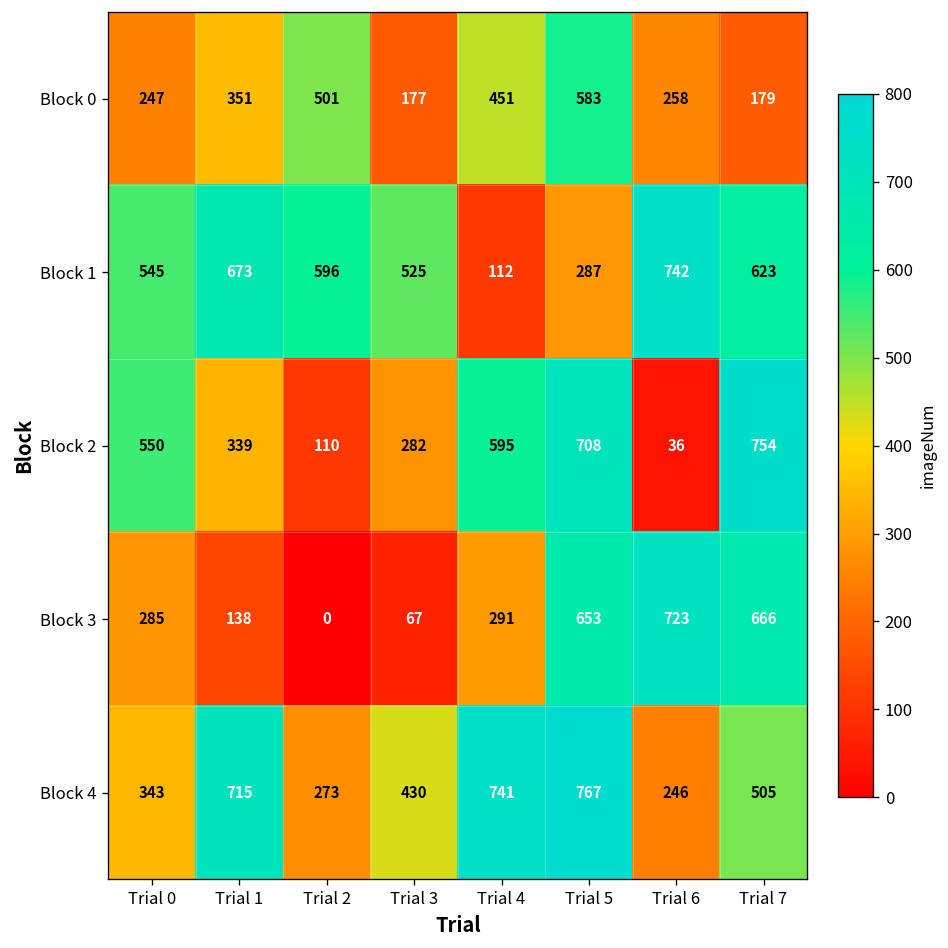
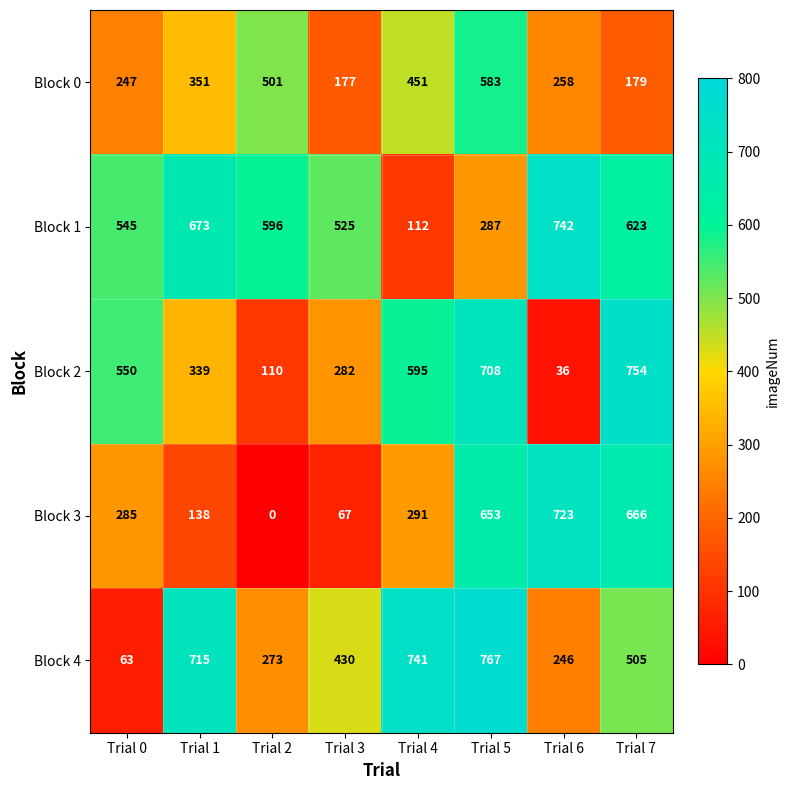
  {
    "Block 0": {
      "Trial 0": 247,
      "Trial 1": 351,
      "Trial 2": 501,
      "Trial 3": 177,
      "Trial 4": 451,
      "Trial 5": 583,
      "Trial 6": 258,
      "Trial 7": 179
    },
    "Block 1": {
      "Trial 0": 545,
      "Trial 1": 673,
      "Trial 2": 596,
      "Trial 3": 525,
      "Trial 4": 112,
      "Trial 5": 287,
      "Trial 6": 742,
      "Trial 7": 623
    },
    "Block 2": {
      "Trial 0": 550,
      "Trial 1": 339,
      "Trial 2": 110,
      "Trial 3": 282,
      "Trial 4": 595,
      "Trial 5": 708,
      "Trial 6": 36,
      "Trial 7": 754
    },
    "Block 3": {
      "Trial 0": 285,
      "Trial 1": 138,
      "Trial 2": 0,
      "Trial 3": 67,
      "Trial 4": 291,
      "Trial 5": 653,
      "Trial 6": 723,
      "Trial 7": 666
    },
    "Block 4": {
-     "Trial 0": 343,
+     "Trial 0": 63,
      "Trial 1": 715,
      "Trial 2": 273,
      "Trial 3": 430,
      "Trial 4": 741,
      "Trial 5": 767,
      "Trial 6": 246,
      "Trial 7": 505
    }
  }
